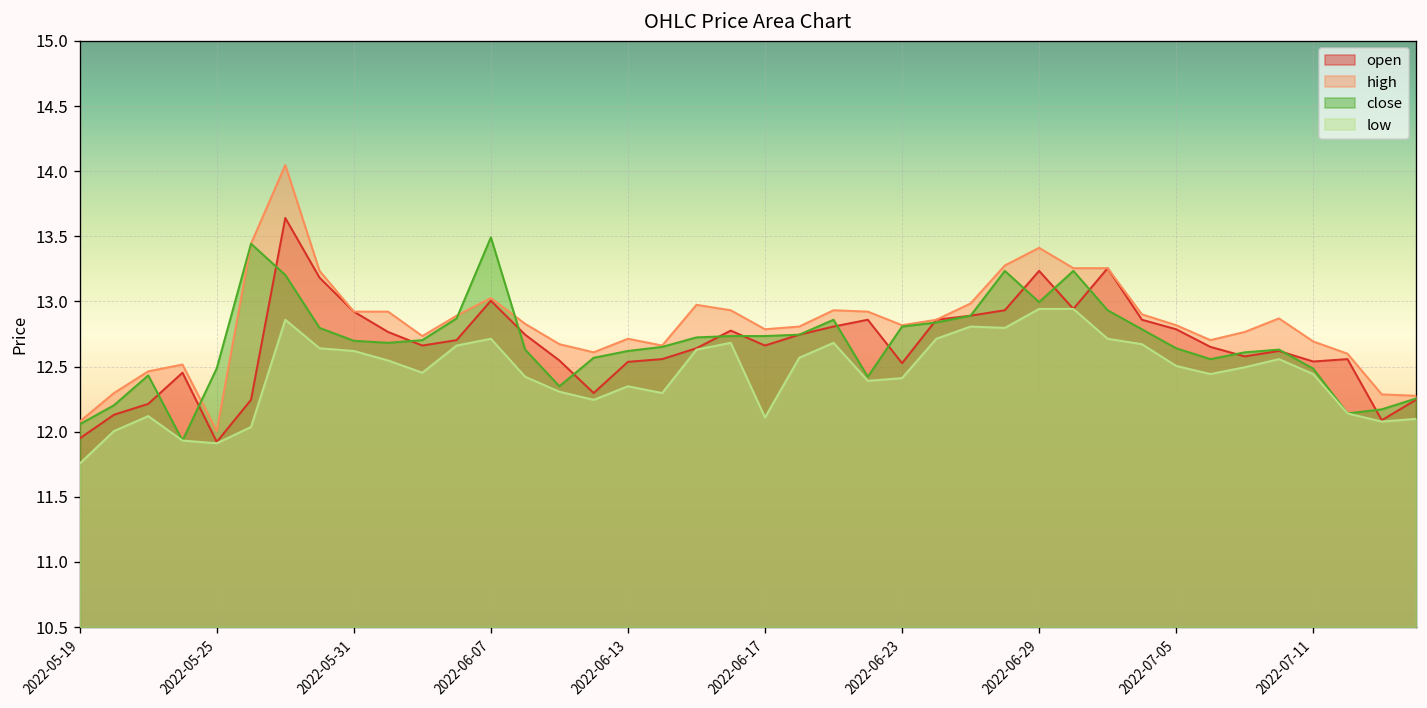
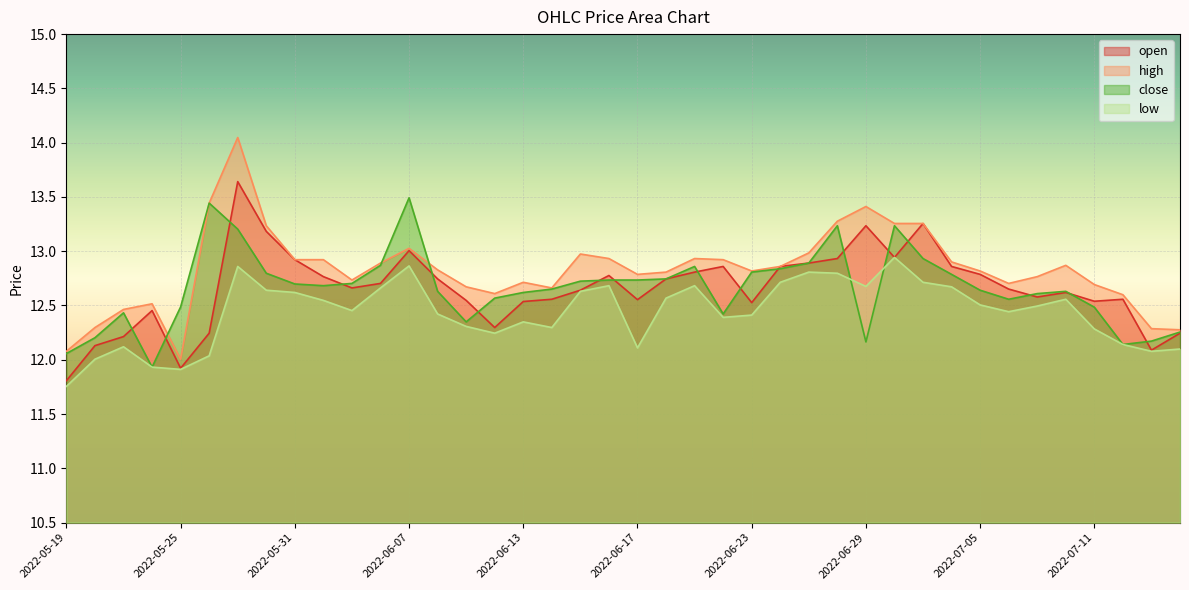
  {
    "open": {
-     "2022-05-19": 11.95,
+     "2022-05-19": 11.81,
      "2022-06-13": 12.54,
-     "2022-06-17": 12.66,
+     "2022-06-17": 12.55,
      "2022-06-23": 12.53,
      "2022-06-29": 13.23,
      "2022-07-05": 12.79,
      "2022-07-11": 12.54
    },
    "high": {
      "2022-05-25": 12.00,
      "2022-06-13": 12.71,
      "2022-06-17": 12.79,
      "2022-06-29": 13.41,
      "2022-07-05": 12.82,
      "2022-07-11": 12.69
    },
    "close": {
      "2022-05-25": 12.49,
      "2022-05-31": 12.70,
      "2022-06-07": 13.49,
      "2022-06-13": 12.62,
      "2022-06-17": 12.73,
-     "2022-06-29": 12.99,
+     "2022-06-29": 12.16,
      "2022-07-05": 12.64,
      "2022-07-11": 12.48
    },
    "low": {
      "2022-05-19": 11.75,
      "2022-05-31": 12.62,
-     "2022-06-07": 12.71,
+     "2022-06-07": 12.86,
      "2022-06-13": 12.35,
      "2022-06-17": 12.11,
      "2022-06-23": 12.41,
-     "2022-06-29": 12.94,
+     "2022-06-29": 12.68,
      "2022-07-05": 12.51,
-     "2022-07-11": 12.44
+     "2022-07-11": 12.28
    }
  }
